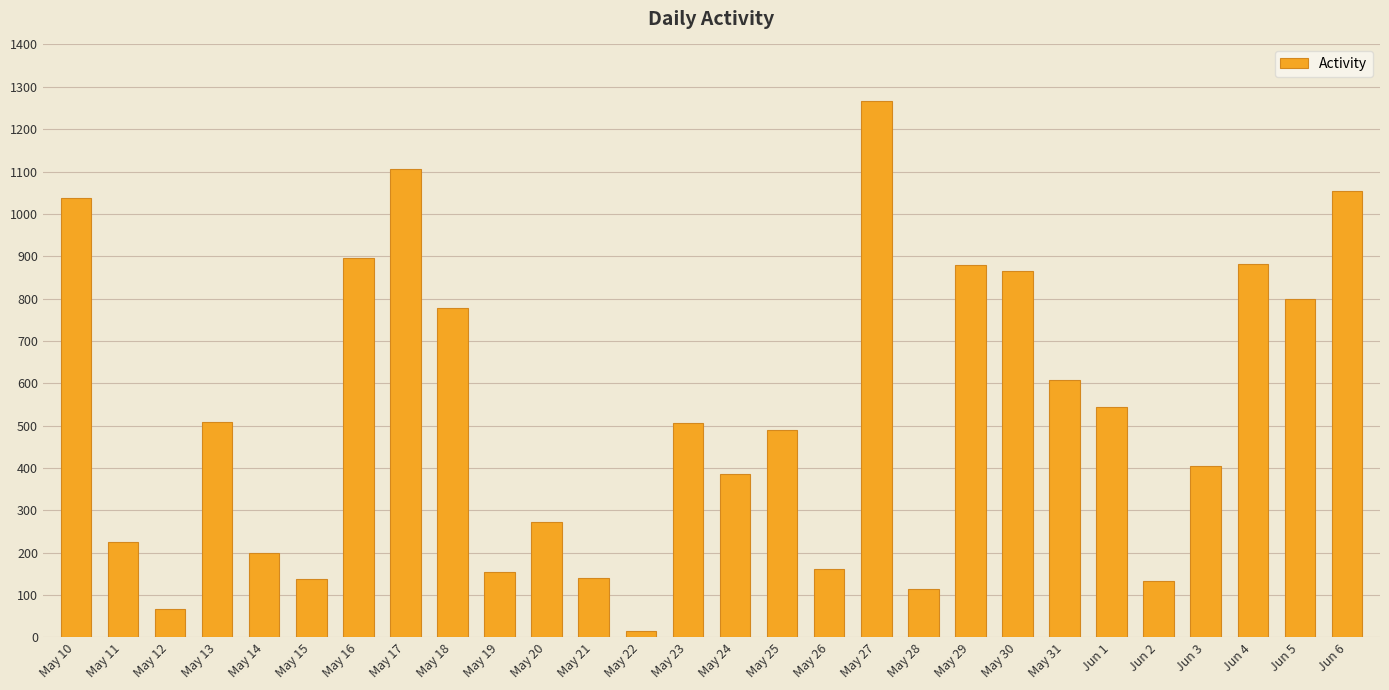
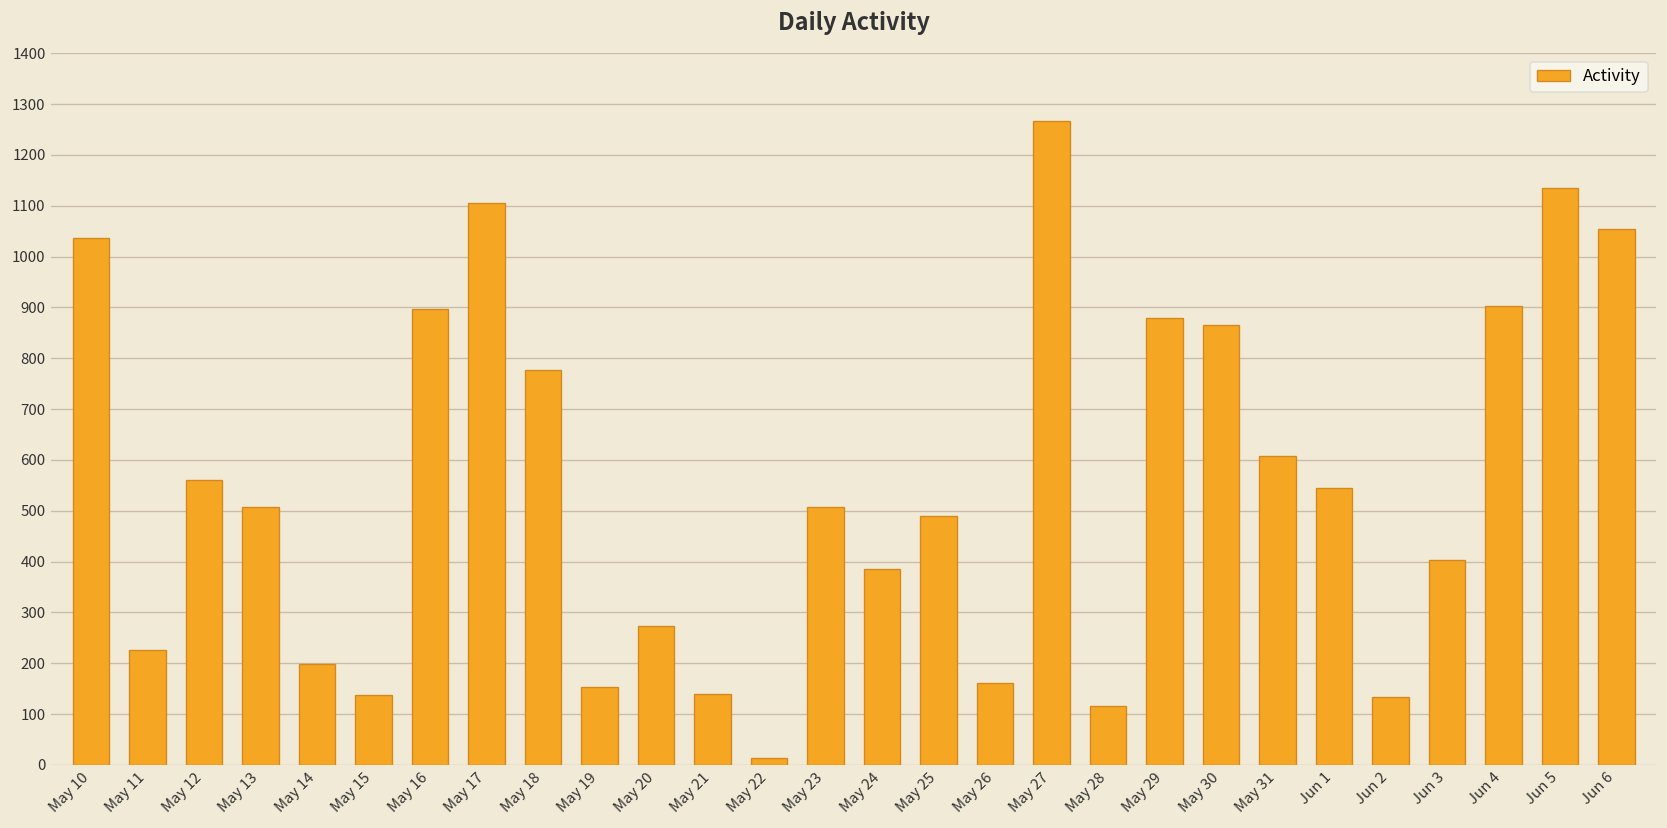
  {
    "May 10": 1040,
    "May 11": 230,
-   "May 12": 70,
+   "May 12": 560,
    "May 13": 510,
    "May 14": 200,
    "May 15": 140,
    "May 16": 900,
    "May 17": 1110,
    "May 18": 780,
    "May 19": 150,
    "May 20": 270,
    "May 21": 140,
    "May 22": 10,
    "May 23": 510,
    "May 24": 390,
    "May 25": 490,
    "May 26": 160,
    "May 27": 1270,
    "May 28": 120,
    "May 29": 880,
    "May 30": 870,
    "May 31": 610,
    "Jun 1": 550,
    "Jun 2": 130,
    "Jun 3": 400,
-   "Jun 4": 880,
-   "Jun 5": 800,
+   "Jun 4": 900,
+   "Jun 5": 1140,
    "Jun 6": 1050
  }
